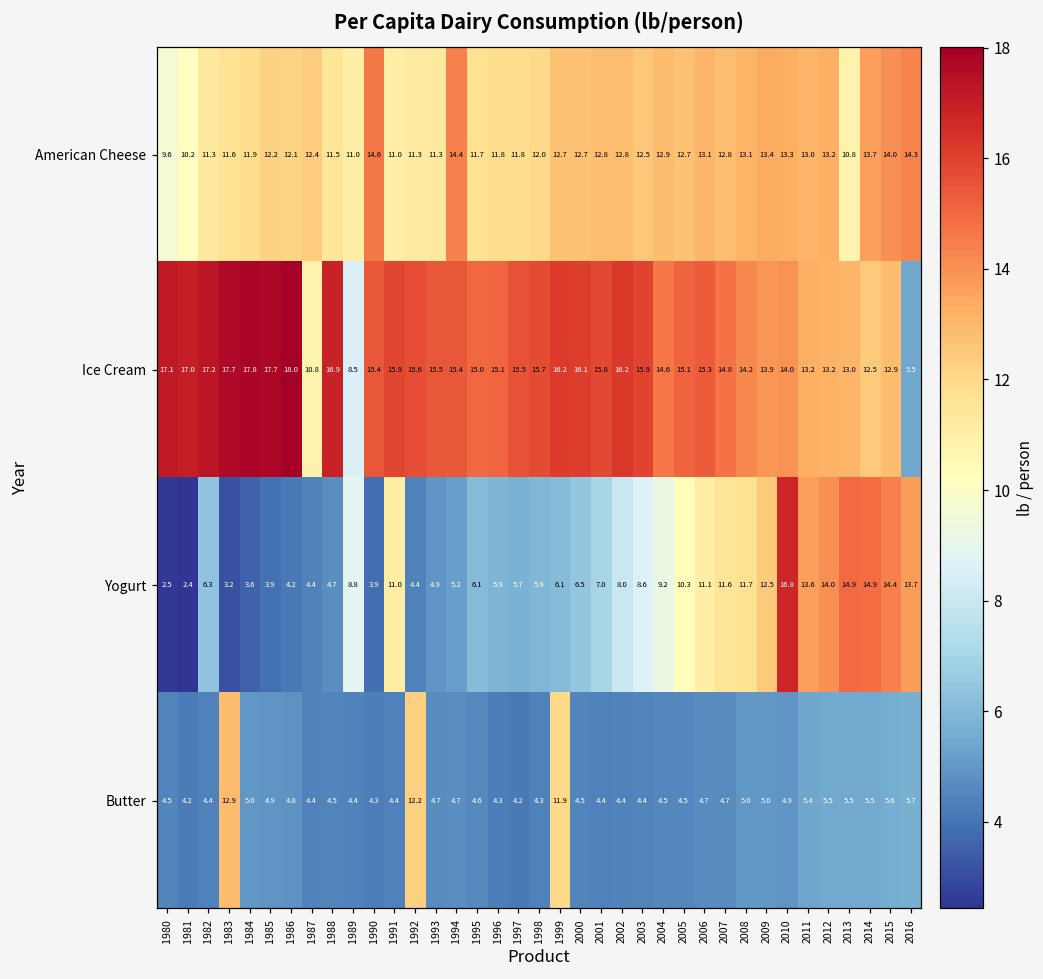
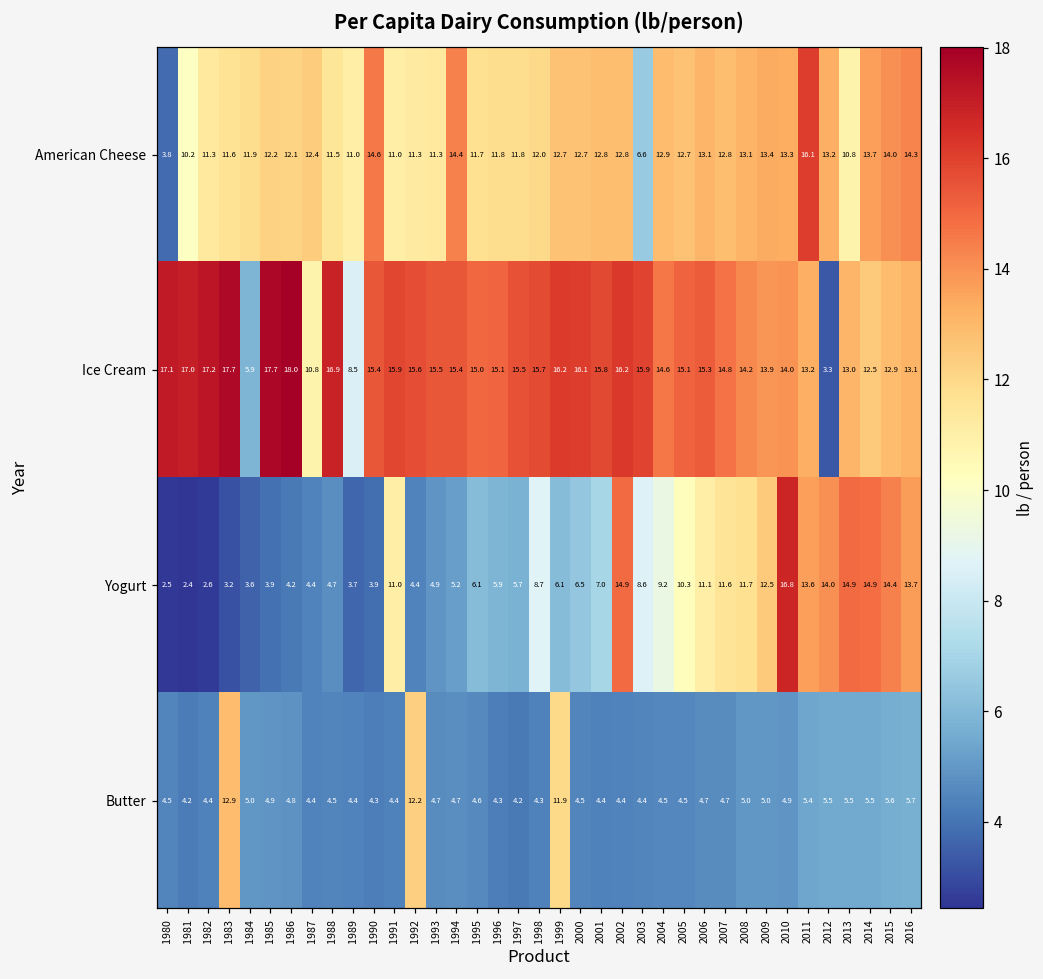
  {
    "American Cheese": {
-     "1980": 9.6,
+     "1980": 3.8,
      "1981": 10.2,
      "1982": 11.3,
      "1983": 11.6,
      "1984": 11.9,
      "1985": 12.2,
      "1986": 12.1,
      "1987": 12.4,
      "1988": 11.5,
      "1989": 11.0,
      "1990": 14.6,
      "1991": 11.0,
      "1992": 11.3,
      "1993": 11.3,
      "1994": 14.4,
      "1995": 11.7,
      "1996": 11.8,
      "1997": 11.8,
      "1998": 12.0,
      "1999": 12.7,
      "2000": 12.7,
      "2001": 12.8,
      "2002": 12.8,
-     "2003": 12.5,
+     "2003": 6.6,
      "2004": 12.9,
      "2005": 12.7,
      "2006": 13.1,
      "2007": 12.8,
      "2008": 13.1,
      "2009": 13.4,
      "2010": 13.3,
-     "2011": 13.0,
+     "2011": 16.1,
      "2012": 13.2,
      "2013": 10.8,
      "2014": 13.7,
      "2015": 14.0,
      "2016": 14.3
    },
    "Ice Cream": {
      "1980": 17.1,
      "1981": 17.0,
      "1982": 17.2,
      "1983": 17.7,
-     "1984": 17.8,
+     "1984": 5.9,
      "1985": 17.7,
      "1986": 18.0,
      "1987": 10.8,
      "1988": 16.9,
      "1989": 8.5,
      "1990": 15.4,
      "1991": 15.9,
      "1992": 15.6,
      "1993": 15.5,
      "1994": 15.4,
      "1995": 15.0,
      "1996": 15.1,
      "1997": 15.5,
      "1998": 15.7,
      "1999": 16.2,
      "2000": 16.1,
      "2001": 15.8,
      "2002": 16.2,
      "2003": 15.9,
      "2004": 14.6,
      "2005": 15.1,
      "2006": 15.3,
      "2007": 14.8,
      "2008": 14.2,
      "2009": 13.9,
      "2010": 14.0,
      "2011": 13.2,
-     "2012": 13.2,
+     "2012": 3.3,
      "2013": 13.0,
      "2014": 12.5,
      "2015": 12.9,
-     "2016": 5.5
+     "2016": 13.1
    },
    "Yogurt": {
      "1980": 2.5,
      "1981": 2.4,
-     "1982": 6.3,
+     "1982": 2.6,
      "1983": 3.2,
      "1984": 3.6,
      "1985": 3.9,
      "1986": 4.2,
      "1987": 4.4,
      "1988": 4.7,
-     "1989": 8.8,
+     "1989": 3.7,
      "1990": 3.9,
      "1991": 11.0,
      "1992": 4.4,
      "1993": 4.9,
      "1994": 5.2,
      "1995": 6.1,
      "1996": 5.9,
      "1997": 5.7,
-     "1998": 5.9,
+     "1998": 8.7,
      "1999": 6.1,
      "2000": 6.5,
      "2001": 7.0,
-     "2002": 8.0,
+     "2002": 14.9,
      "2003": 8.6,
      "2004": 9.2,
      "2005": 10.3,
      "2006": 11.1,
      "2007": 11.6,
      "2008": 11.7,
      "2009": 12.5,
      "2010": 16.8,
      "2011": 13.6,
      "2012": 14.0,
      "2013": 14.9,
      "2014": 14.9,
      "2015": 14.4,
      "2016": 13.7
    },
    "Butter": {
      "1980": 4.5,
      "1981": 4.2,
      "1982": 4.4,
      "1983": 12.9,
      "1984": 5.0,
      "1985": 4.9,
      "1986": 4.8,
      "1987": 4.4,
      "1988": 4.5,
      "1989": 4.4,
      "1990": 4.3,
      "1991": 4.4,
      "1992": 12.2,
      "1993": 4.7,
      "1994": 4.7,
      "1995": 4.6,
      "1996": 4.3,
      "1997": 4.2,
      "1998": 4.3,
      "1999": 11.9,
      "2000": 4.5,
      "2001": 4.4,
      "2002": 4.4,
      "2003": 4.4,
      "2004": 4.5,
      "2005": 4.5,
      "2006": 4.7,
      "2007": 4.7,
      "2008": 5.0,
      "2009": 5.0,
      "2010": 4.9,
      "2011": 5.4,
      "2012": 5.5,
      "2013": 5.5,
      "2014": 5.5,
      "2015": 5.6,
      "2016": 5.7
    }
  }
